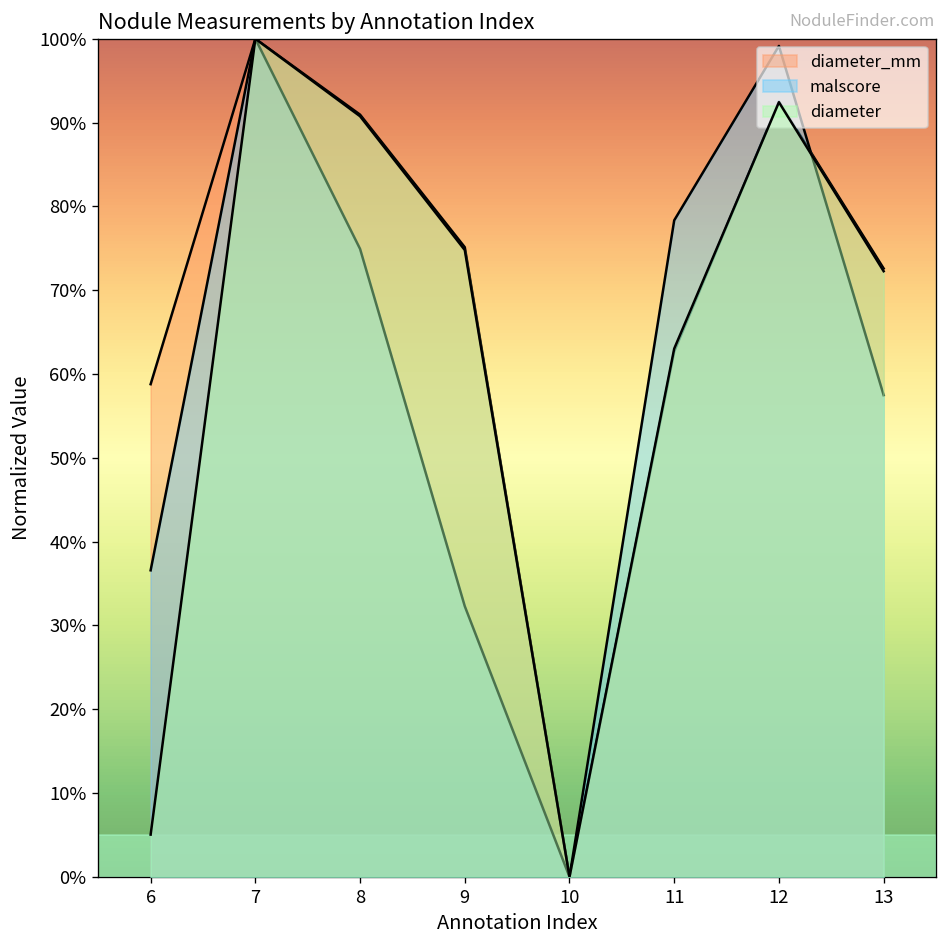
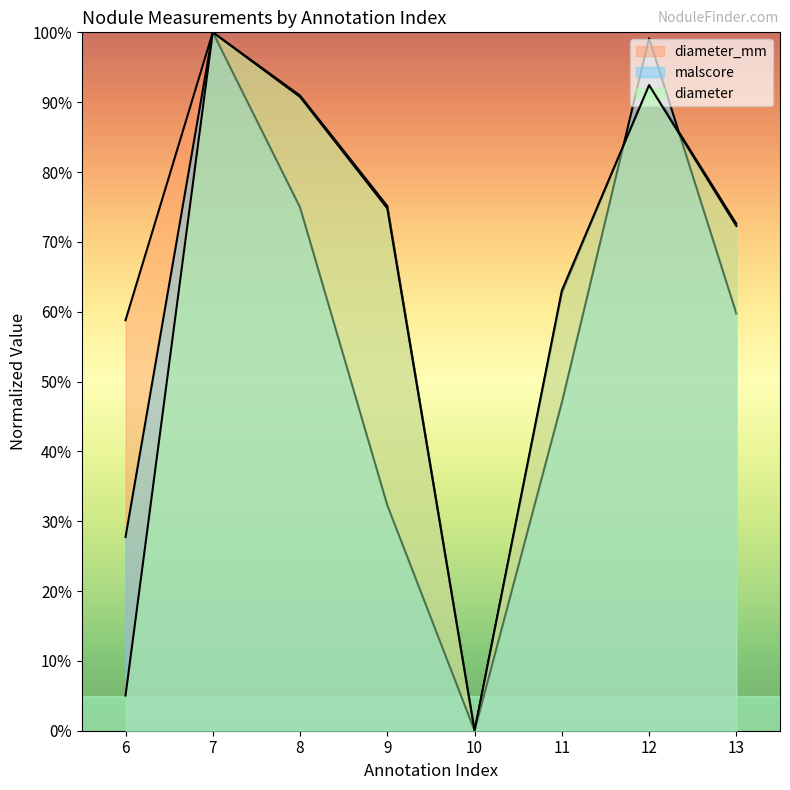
  {
    "diameter_mm": {
      "6": "59%"
    },
    "malscore": {
-     "6": "37%",
+     "6": "28%",
      "8": "75%",
      "9": "32%",
-     "11": "78%",
+     "11": "47%",
      "12": "99%",
-     "13": "57%"
+     "13": "60%"
    },
    "diameter": {
      "6": "5%"
    }
  }
